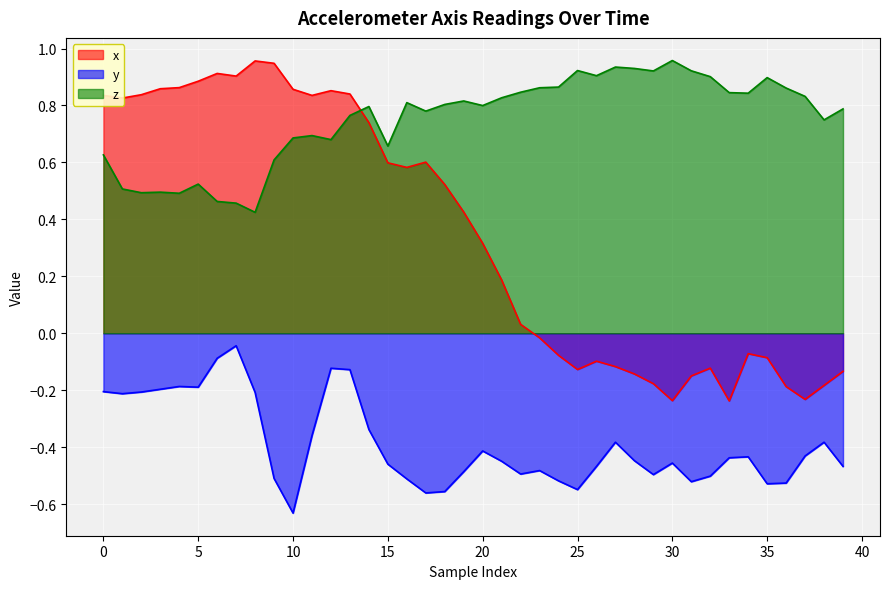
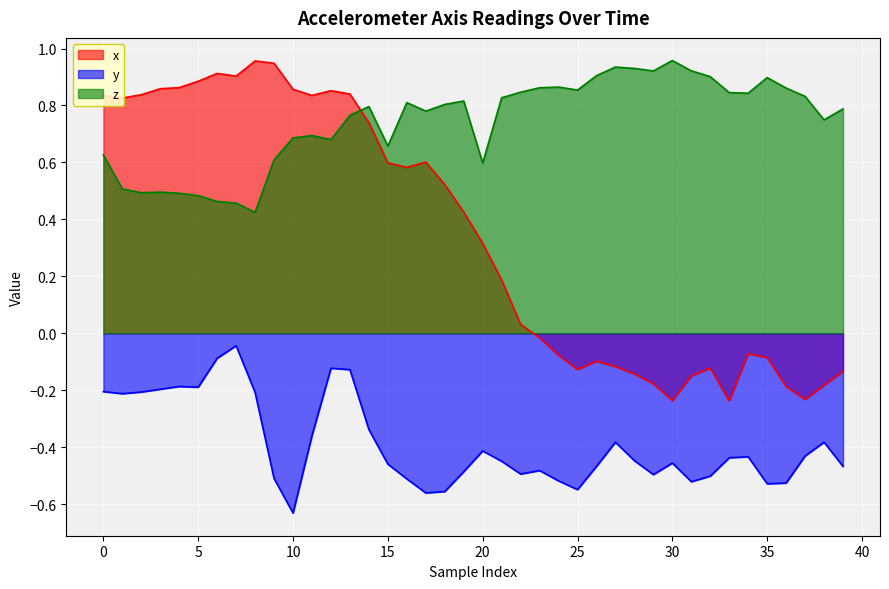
  {
    "z": {
      "0": 0.63,
-     "5": 0.52,
+     "5": 0.48,
      "10": 0.69,
      "15": 0.66,
-     "20": 0.80,
-     "25": 0.92,
+     "20": 0.60,
+     "25": 0.85,
      "30": 0.96,
      "35": 0.90
    }
  }
